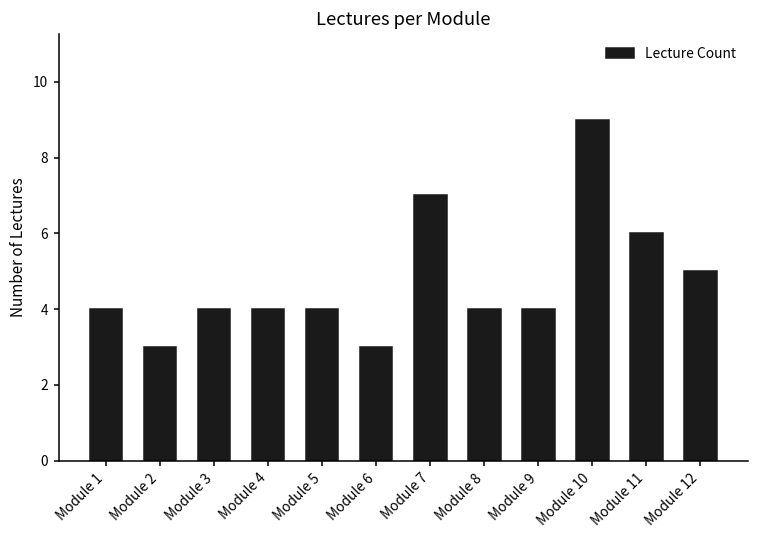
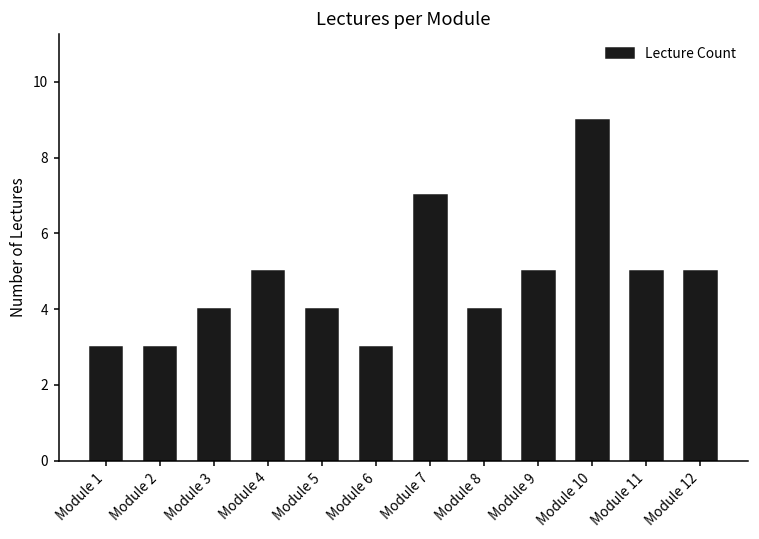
  {
-   "Module 1": 4,
+   "Module 1": 3,
    "Module 2": 3,
    "Module 3": 4,
-   "Module 4": 4,
+   "Module 4": 5,
    "Module 5": 4,
    "Module 6": 3,
    "Module 7": 7,
    "Module 8": 4,
-   "Module 9": 4,
+   "Module 9": 5,
    "Module 10": 9,
-   "Module 11": 6,
+   "Module 11": 5,
    "Module 12": 5
  }
